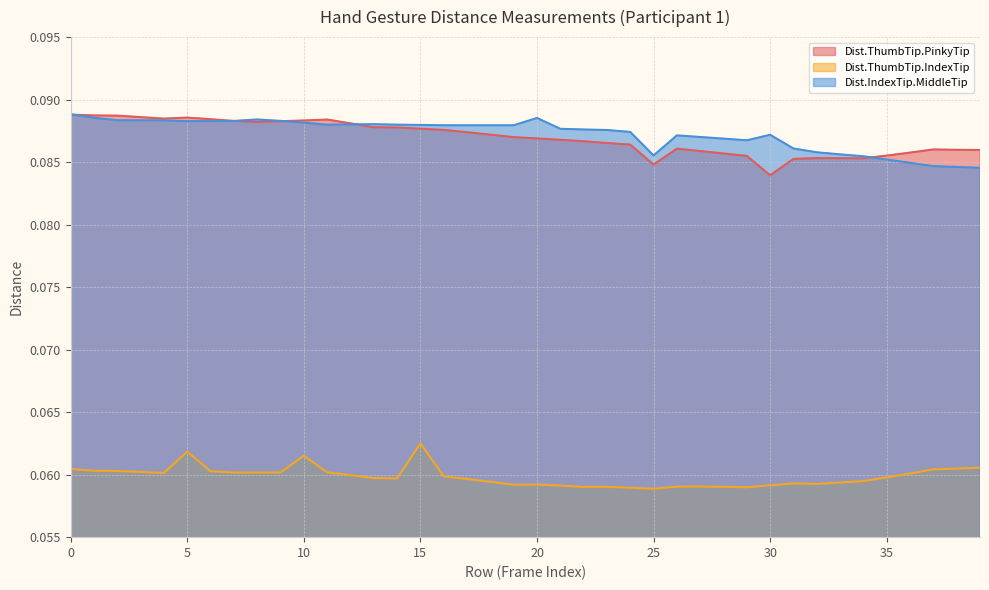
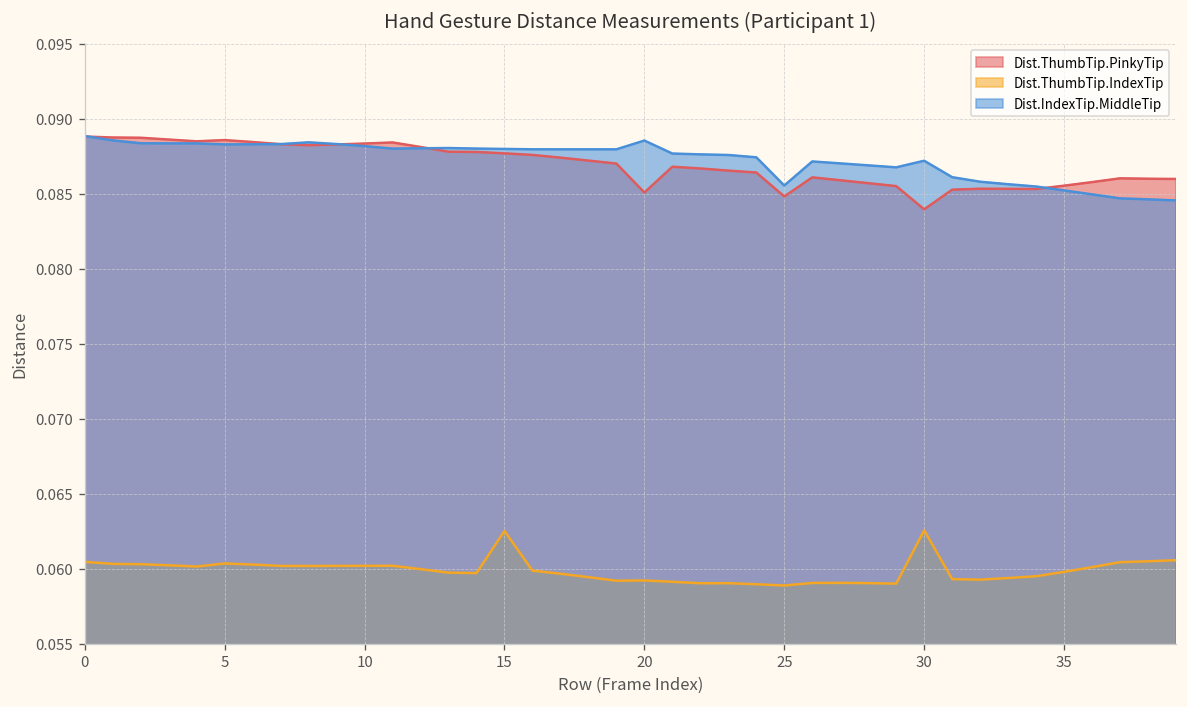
  {
    "Dist.ThumbTip.PinkyTip": {
      "5": 0.0886,
      "15": 0.0877,
-     "20": 0.0869,
+     "20": 0.0851,
      "25": 0.0848,
      "30": 0.0839,
      "35": 0.0855
    },
    "Dist.ThumbTip.IndexTip": {
      "0": 0.0604,
-     "5": 0.0618,
-     "10": 0.0615,
+     "5": 0.0603,
+     "10": 0.0602,
      "15": 0.0625,
      "20": 0.0592,
      "25": 0.0589,
-     "30": 0.0591,
+     "30": 0.0625,
      "35": 0.0598
    },
    "Dist.IndexTip.MiddleTip": {
      "5": 0.0883,
      "15": 0.0880,
      "20": 0.0885,
      "25": 0.0855,
      "30": 0.0872,
      "35": 0.0852
    }
  }
